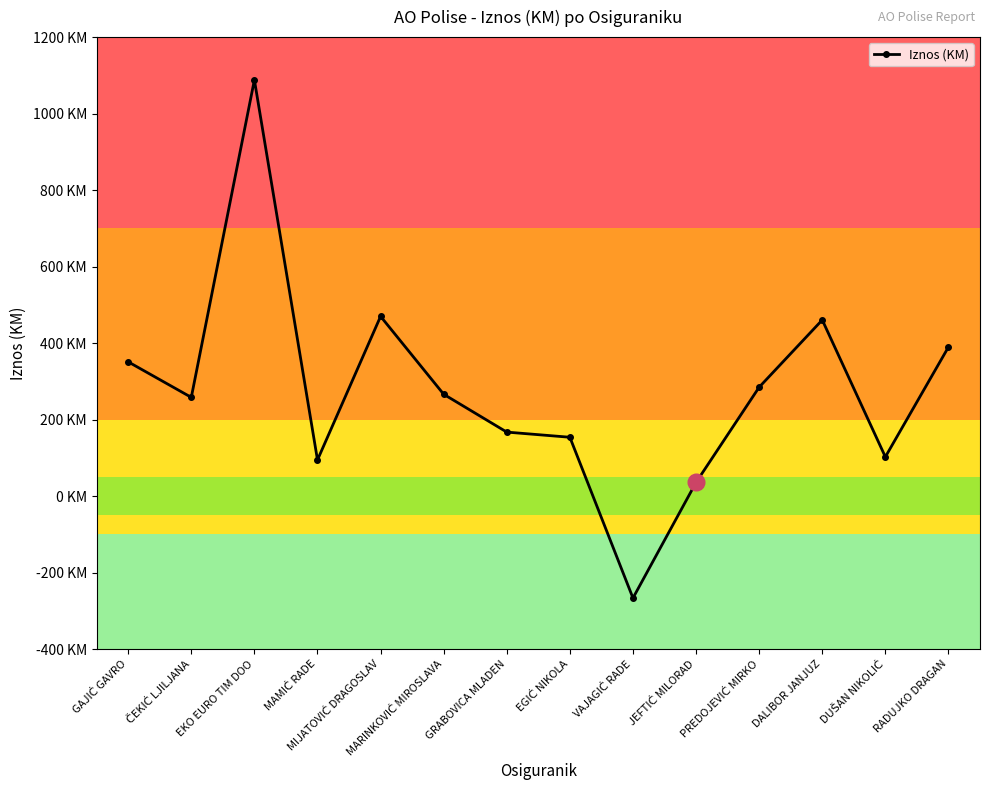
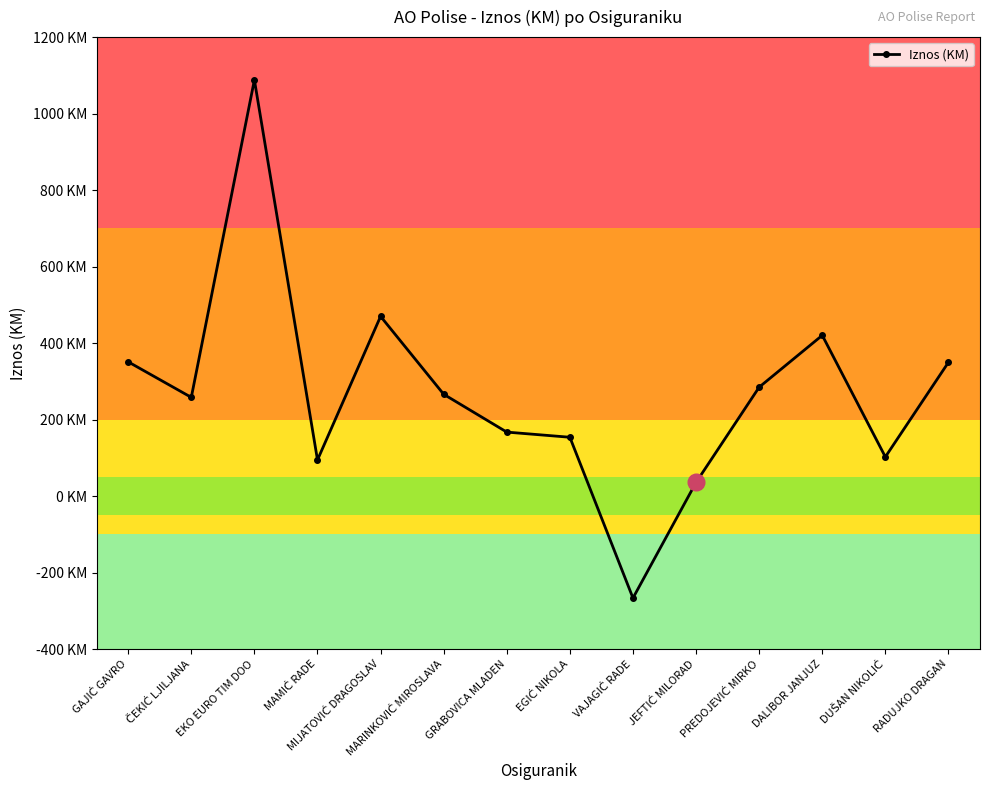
  {
    "Iznos (KM)": {
      "GAJIĆ GAVRO": "350 KM",
      "ČEKIĆ LJILJANA": "260 KM",
      "EKO EURO TIM DOO": "1090 KM",
      "MAMIĆ RADE": "90 KM",
      "MIJATOVIĆ DRAGOSLAV": "470 KM",
      "MARINKOVIĆ MIROSLAVA": "270 KM",
      "GRABOVICA MLADEN": "170 KM",
      "EGIĆ NIKOLA": "150 KM",
      "VAJAGIĆ RADE": "-270 KM",
      "PREDOJEVIĆ MIRKO": "280 KM",
-     "DALIBOR JANJUZ": "460 KM",
+     "DALIBOR JANJUZ": "420 KM",
      "DUŠAN NIKOLIĆ": "100 KM",
-     "RADUJKO DRAGAN": "390 KM"
+     "RADUJKO DRAGAN": "350 KM"
    }
  }
